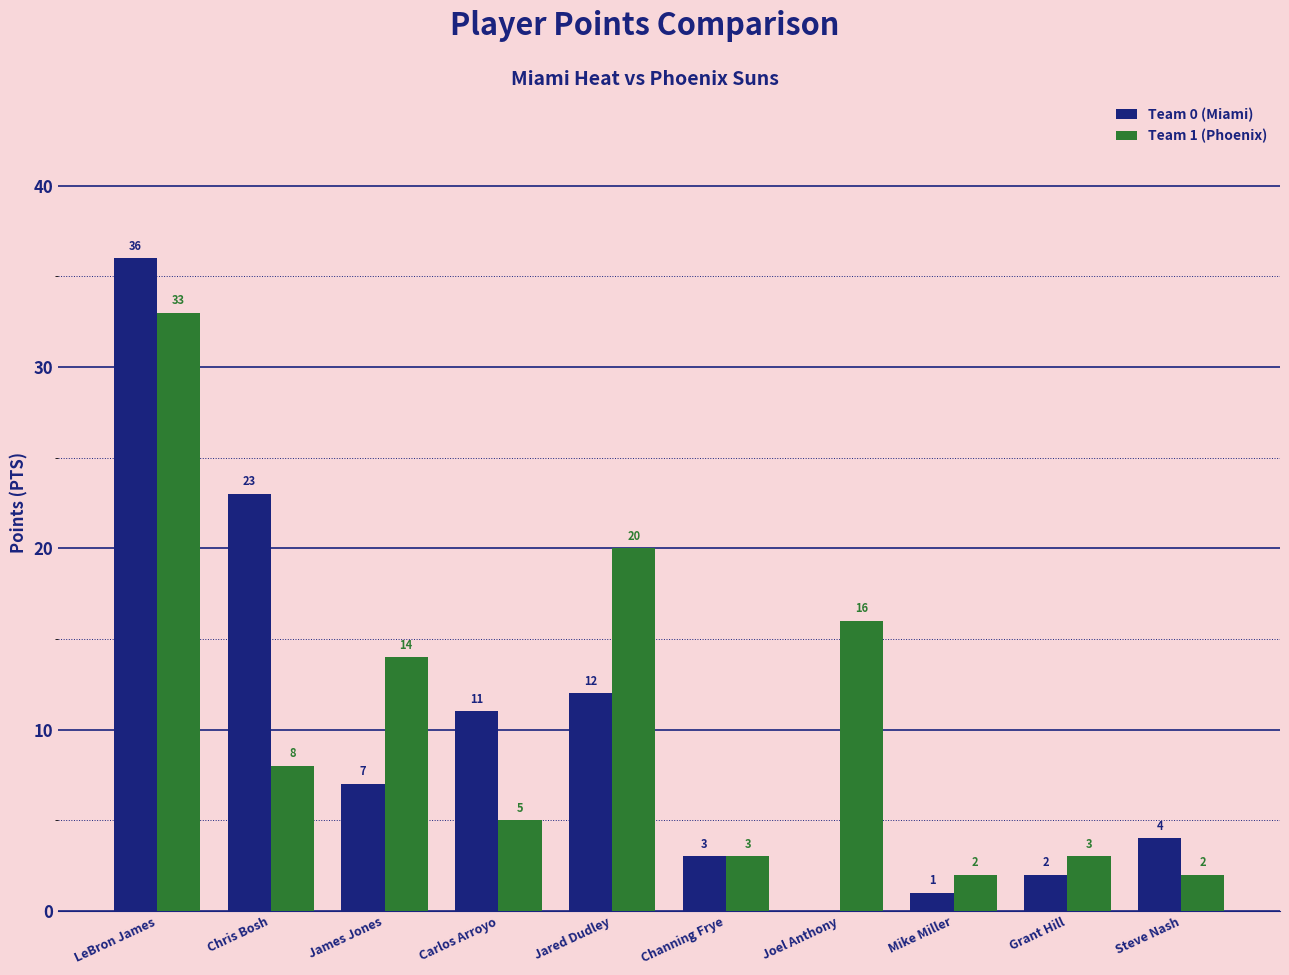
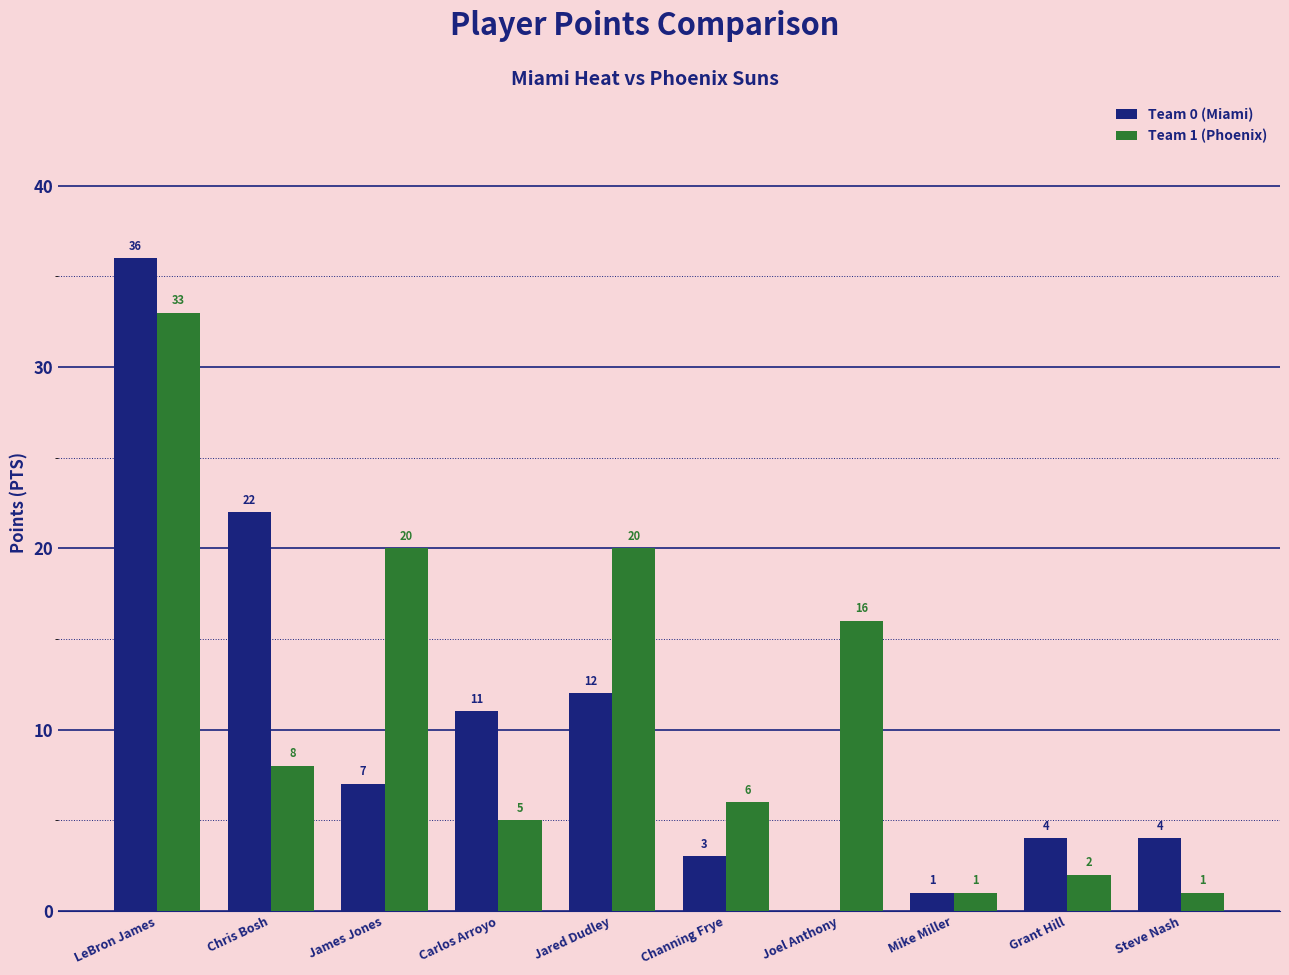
  {
    "Team 0 (Miami)": {
      "LeBron James": 36,
-     "Chris Bosh": 23,
+     "Chris Bosh": 22,
      "James Jones": 7,
      "Carlos Arroyo": 11,
      "Jared Dudley": 12,
      "Channing Frye": 3,
      "Mike Miller": 1,
-     "Grant Hill": 2,
+     "Grant Hill": 4,
      "Steve Nash": 4
    },
    "Team 1 (Phoenix)": {
      "LeBron James": 33,
      "Chris Bosh": 8,
-     "James Jones": 14,
+     "James Jones": 20,
      "Carlos Arroyo": 5,
      "Jared Dudley": 20,
-     "Channing Frye": 3,
+     "Channing Frye": 6,
      "Joel Anthony": 16,
-     "Mike Miller": 2,
-     "Grant Hill": 3,
-     "Steve Nash": 2
+     "Mike Miller": 1,
+     "Grant Hill": 2,
+     "Steve Nash": 1
    }
  }
